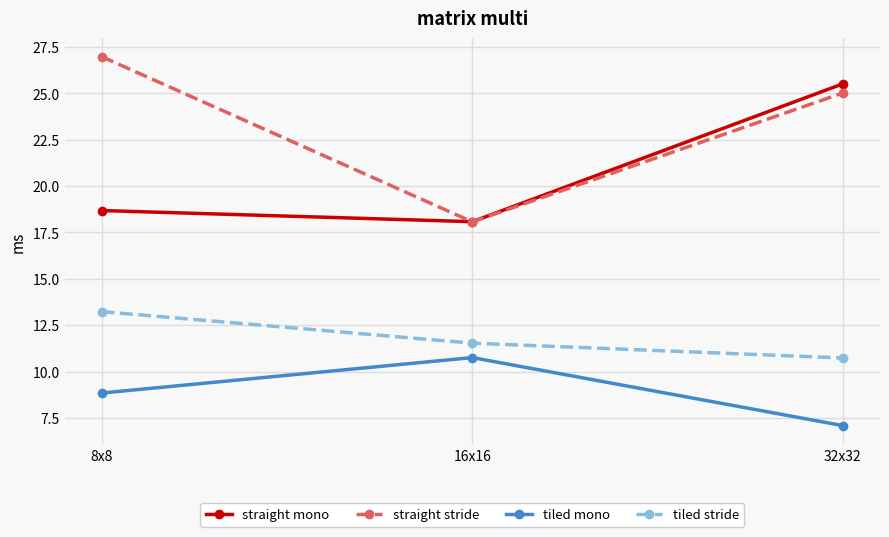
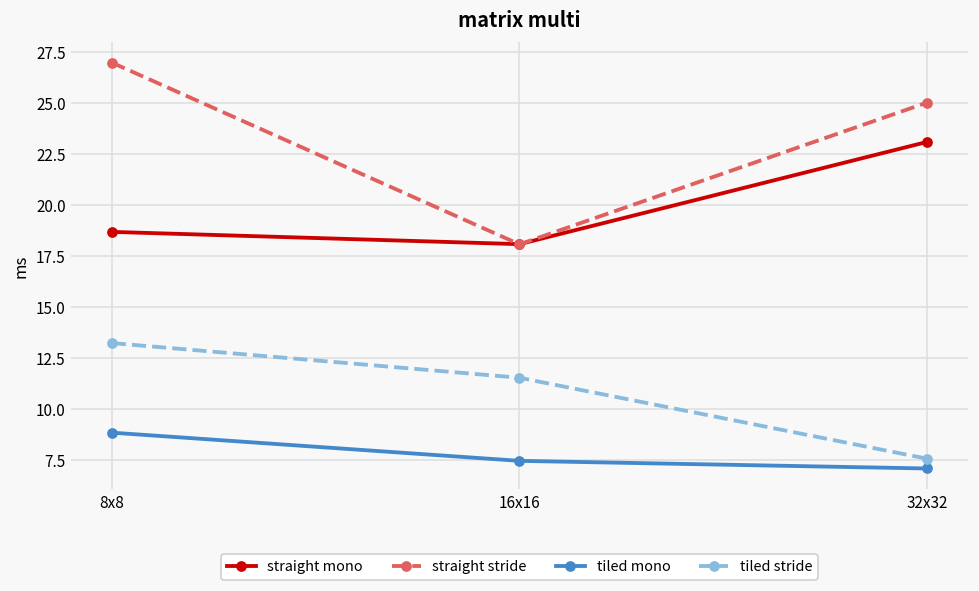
  {
    "straight mono": {
      "8x8": 18.7,
-     "32x32": 25.5
+     "32x32": 23.1
    },
    "straight stride": {
      "8x8": 27.0,
      "32x32": 25.0
    },
    "tiled mono": {
      "8x8": 8.8,
-     "16x16": 10.8,
+     "16x16": 7.5,
      "32x32": 7.1
    },
    "tiled stride": {
      "8x8": 13.2,
      "16x16": 11.5,
-     "32x32": 10.7
+     "32x32": 7.6
    }
  }
